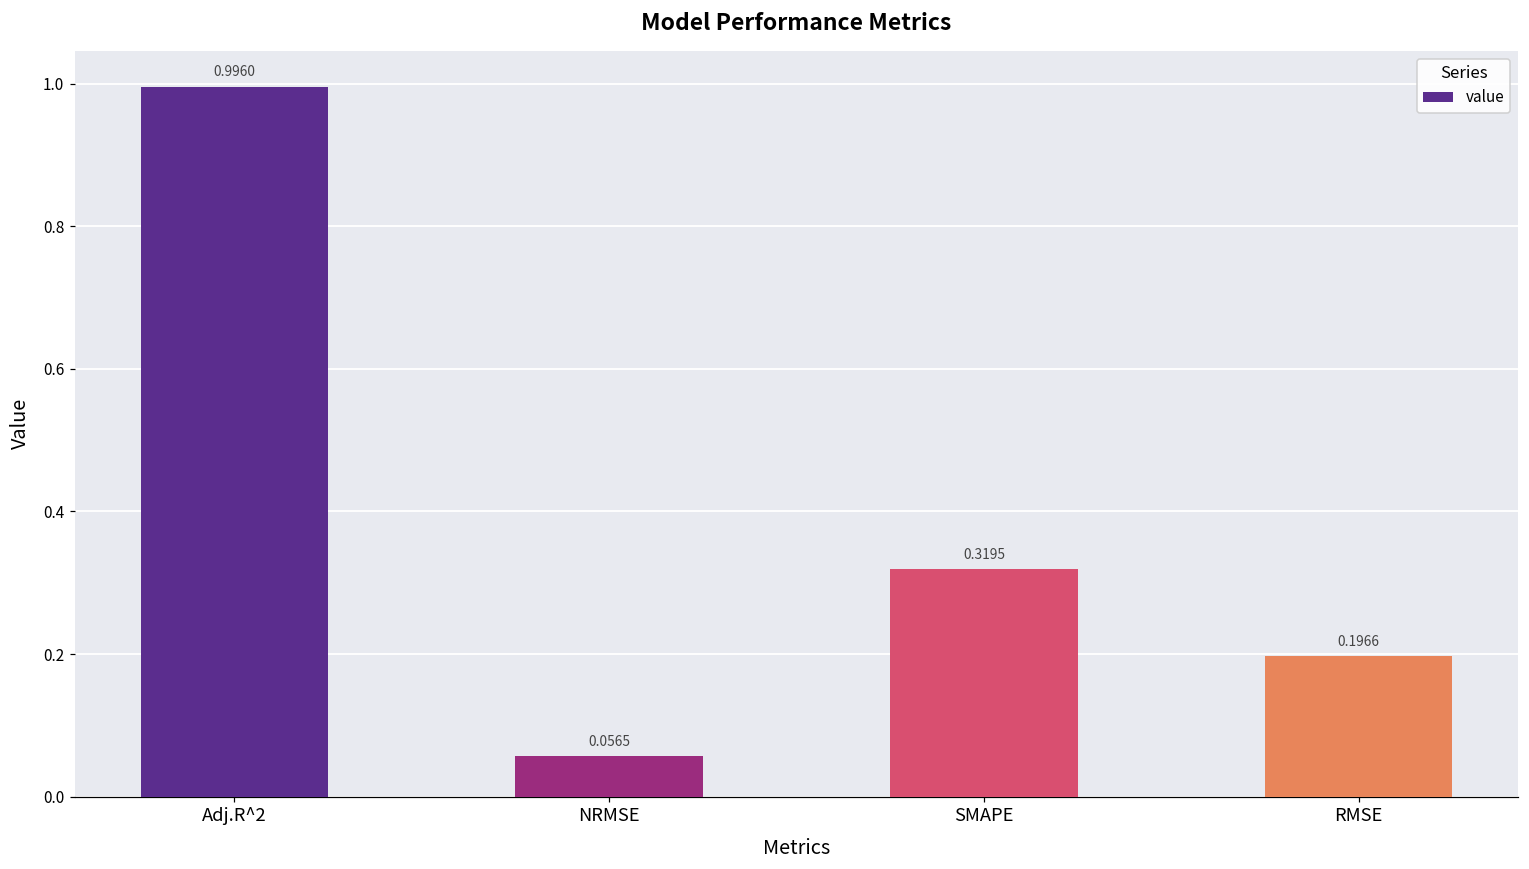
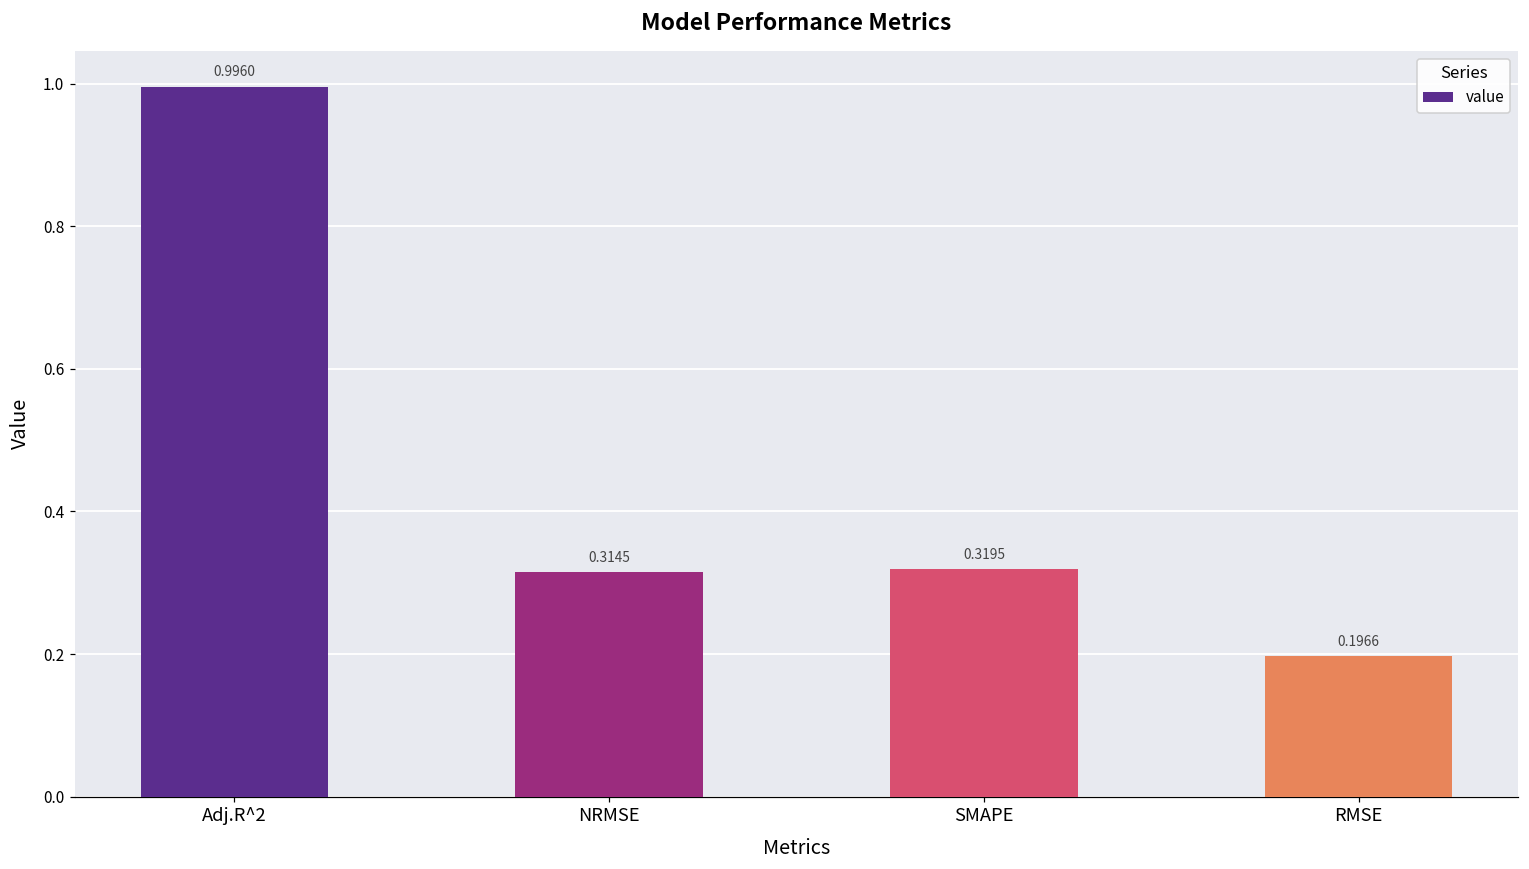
  {
    "Adj.R^2": 0.9960,
-   "NRMSE": 0.0565,
+   "NRMSE": 0.3145,
    "SMAPE": 0.3195,
    "RMSE": 0.1966
  }
